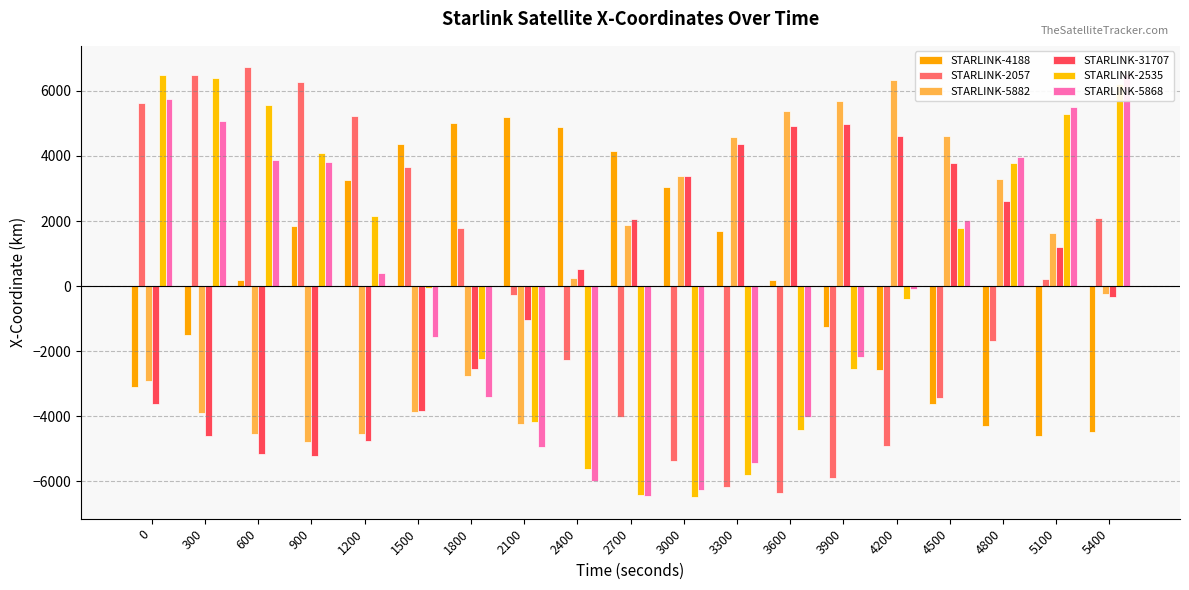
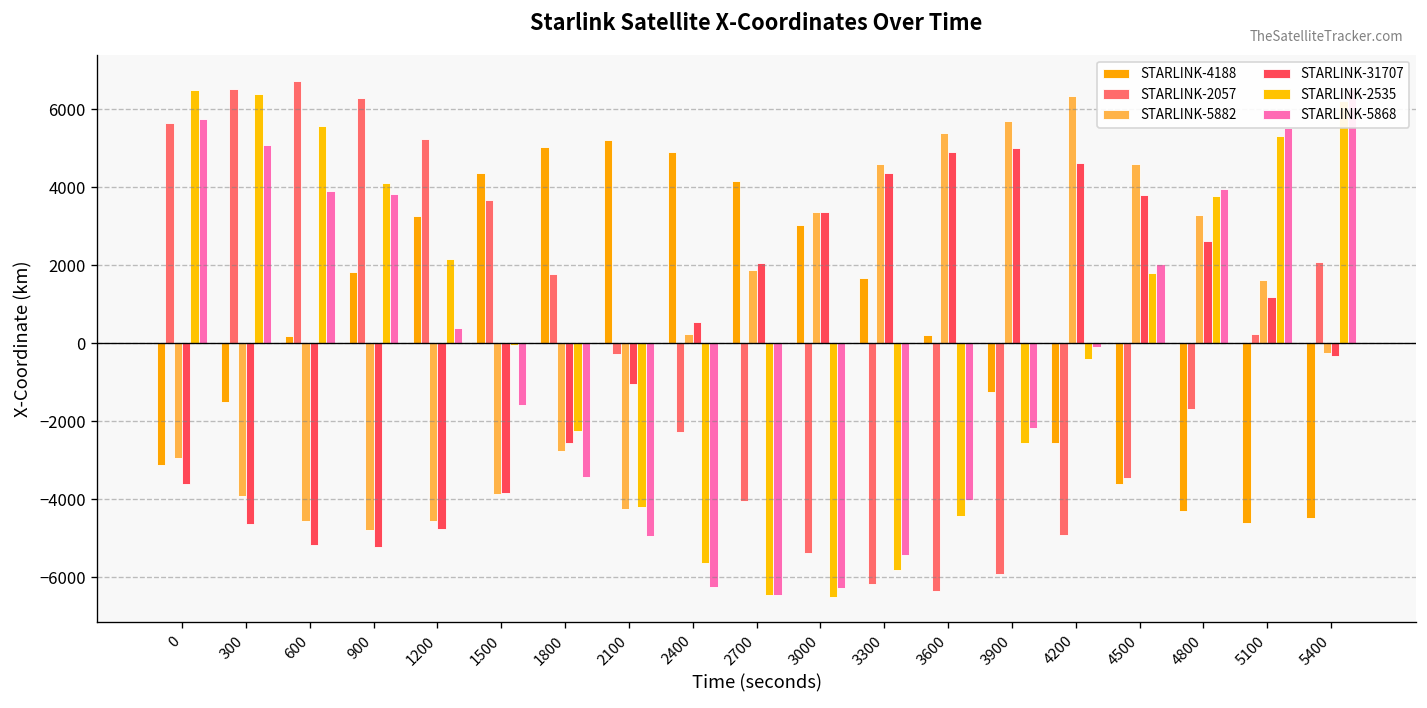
  {
    "STARLINK-5882": {
      "0": -2900,
      "300": -3900,
      "600": -4600,
      "900": -4800,
      "1200": -4600,
      "1500": -3900,
      "1800": -2800,
      "2100": -4300,
      "2400": 200,
      "2700": 1900,
      "3000": 3400,
      "3300": 4600,
      "3600": 5400,
      "3900": 5700,
      "4200": 6300,
      "4500": 4600,
      "4800": 3300,
      "5100": 1600,
      "5400": -200
    },
    "STARLINK-5868": {
      "0": 5700,
      "300": 5100,
      "600": 3900,
      "900": 3800,
      "1200": 400,
      "1500": -1600,
      "1800": -3400,
      "2100": -5000,
-     "2400": -6000,
+     "2400": -6300,
      "2700": -6500,
      "3000": -6300,
      "3300": -5400,
      "3600": -4000,
      "3900": -2200,
      "4200": -100,
      "4500": 2000,
      "4800": 4000,
      "5100": 5500
    }
  }
